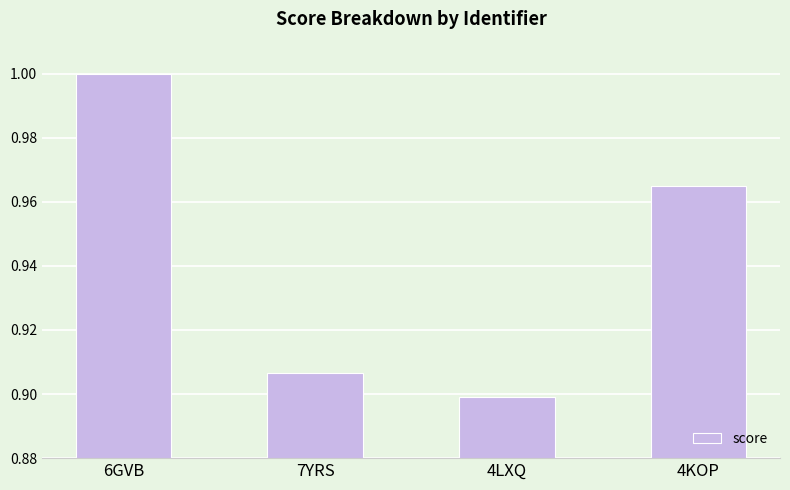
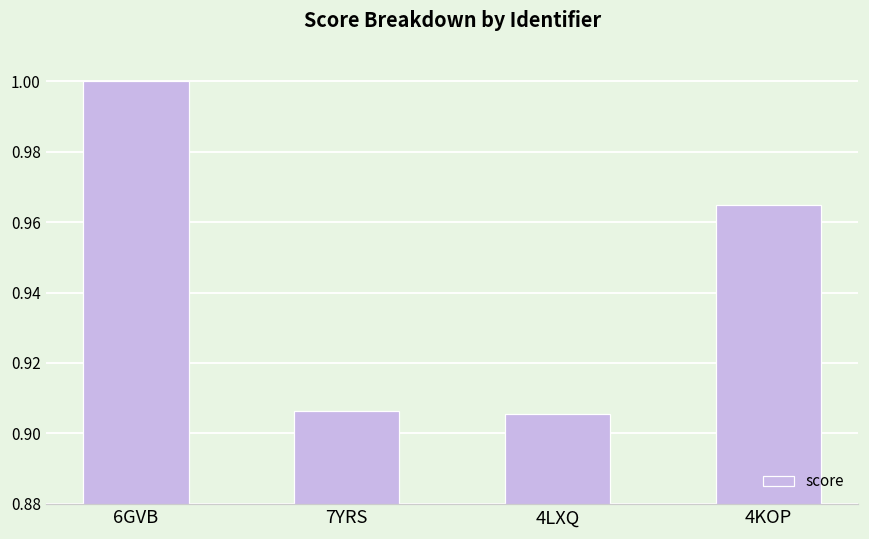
  {
    "6GVB": 1.000,
    "7YRS": 0.906,
-   "4LXQ": 0.899,
+   "4LXQ": 0.906,
    "4KOP": 0.965
  }
